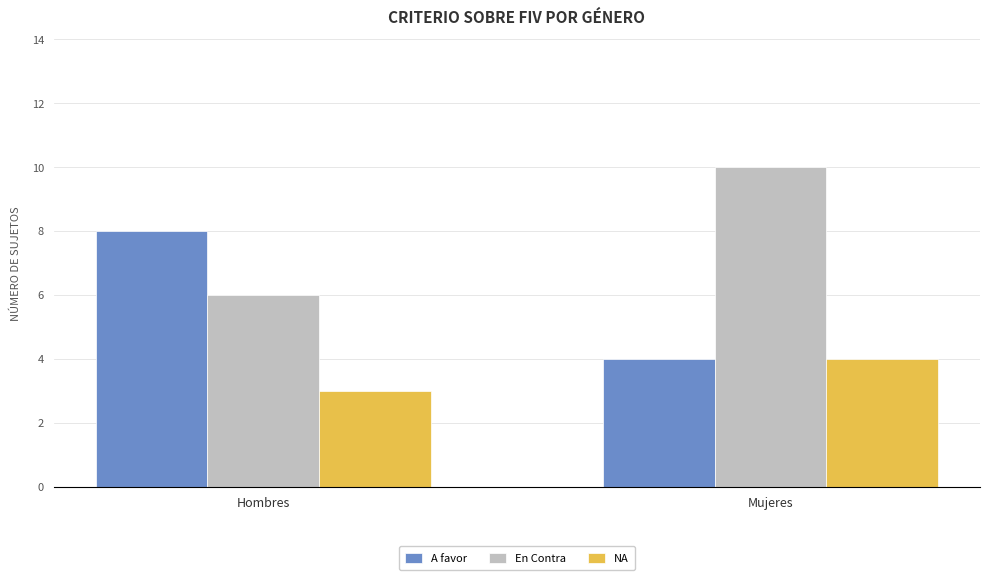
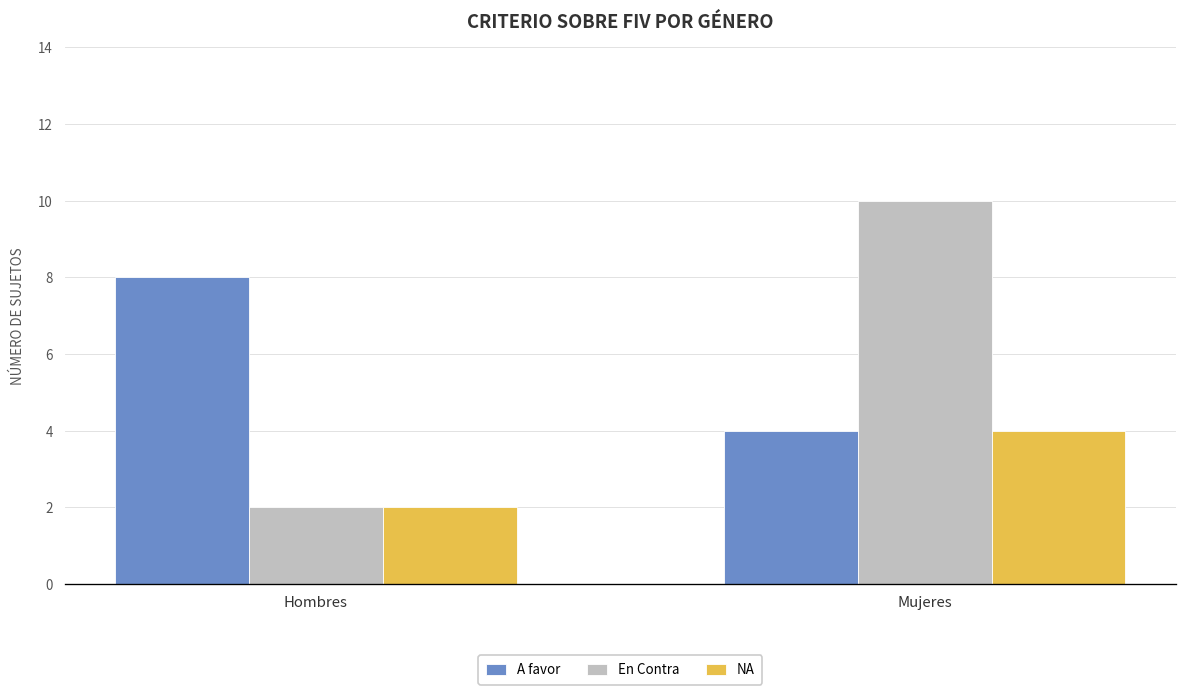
  {
    "A favor": {
      "Hombres": 8,
      "Mujeres": 4
    },
    "En Contra": {
-     "Hombres": 6,
+     "Hombres": 2,
      "Mujeres": 10
    },
    "NA": {
-     "Hombres": 3,
+     "Hombres": 2,
      "Mujeres": 4
    }
  }
